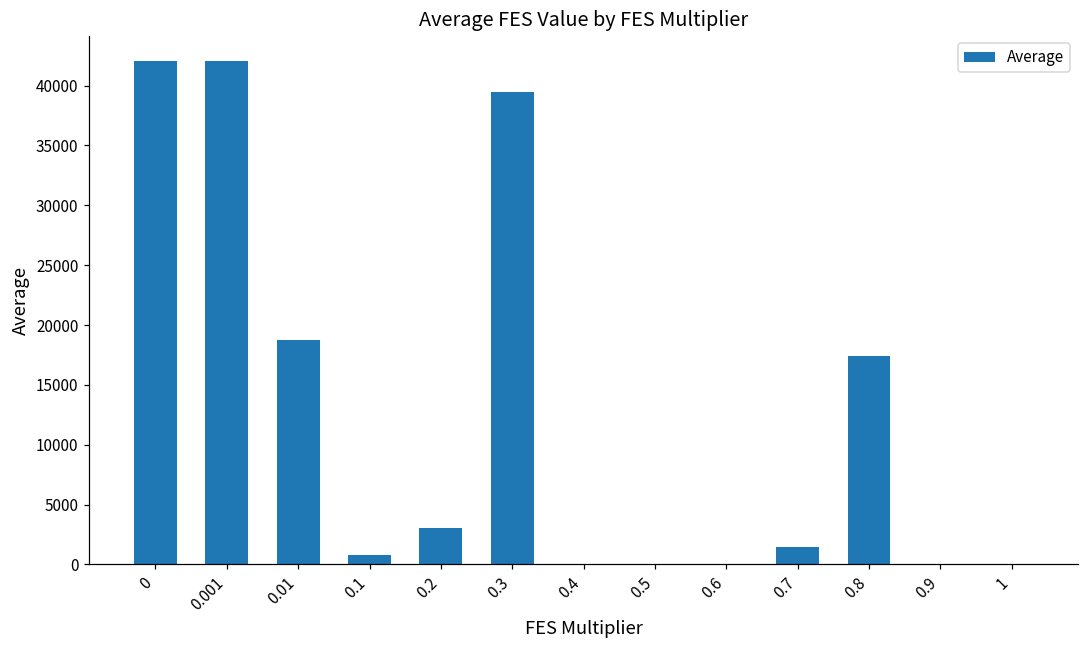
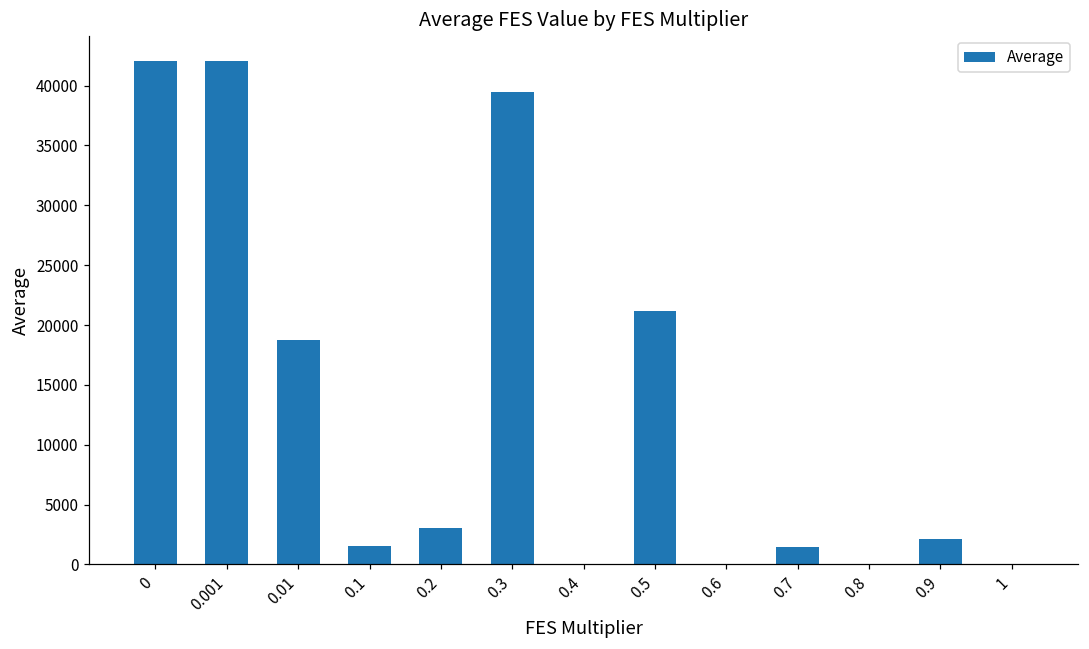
  {
    "0": 42100,
    "0.001": 42100,
    "0.01": 18700,
-   "0.1": 800,
+   "0.1": 1500,
    "0.2": 3000,
    "0.3": 39500,
-   "0.5": 0,
+   "0.5": 21200,
    "0.7": 1400,
-   "0.8": 17400,
-   "0.9": 0
+   "0.8": 0,
+   "0.9": 2100
  }
